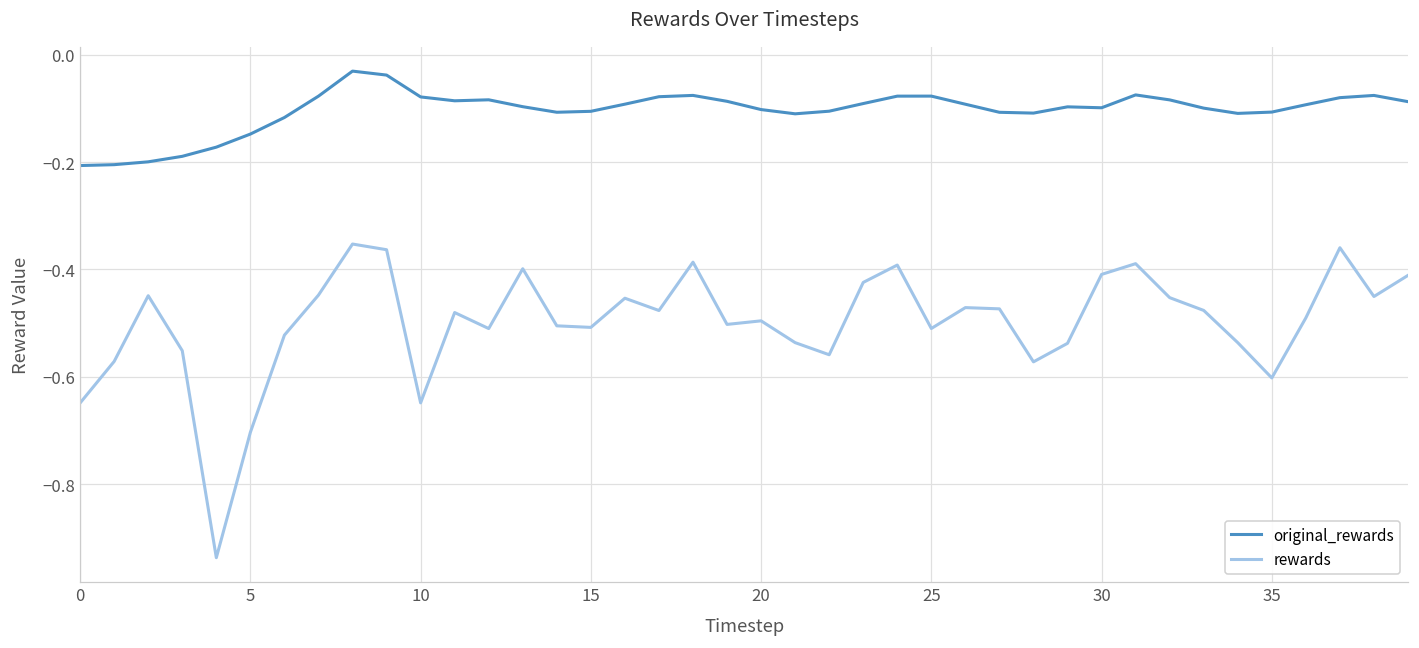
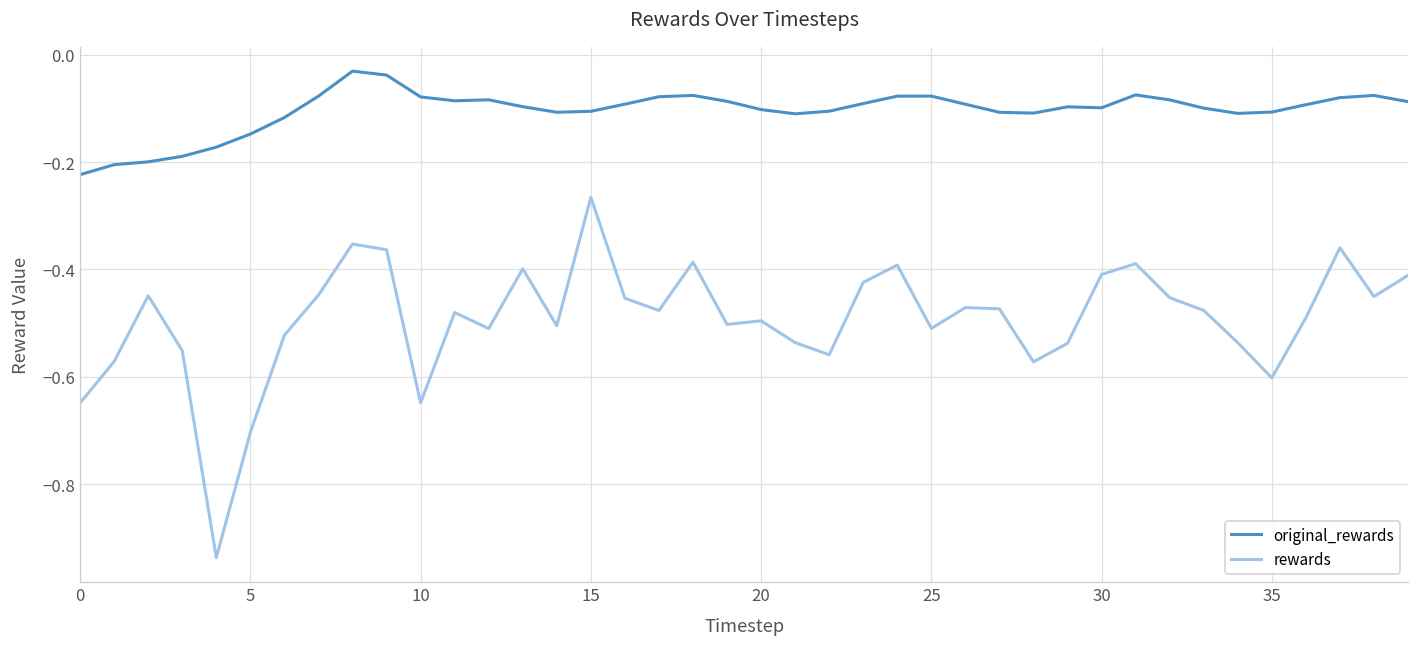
  {
    "original_rewards": {
-     "0": -0.21,
+     "0": -0.22,
      "5": -0.15,
      "10": -0.08,
      "15": -0.11,
      "20": -0.10,
      "25": -0.08,
      "30": -0.10,
      "35": -0.11
    },
    "rewards": {
      "0": -0.65,
      "5": -0.70,
      "10": -0.65,
-     "15": -0.51,
+     "15": -0.27,
      "20": -0.50,
      "25": -0.51,
      "30": -0.41,
      "35": -0.60
    }
  }
